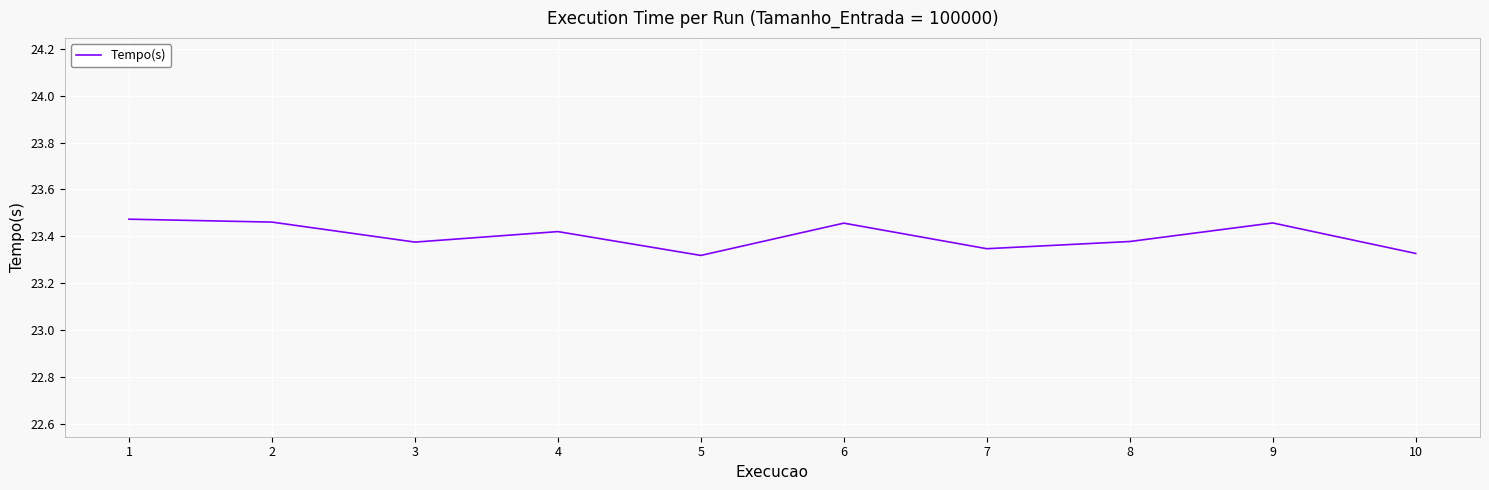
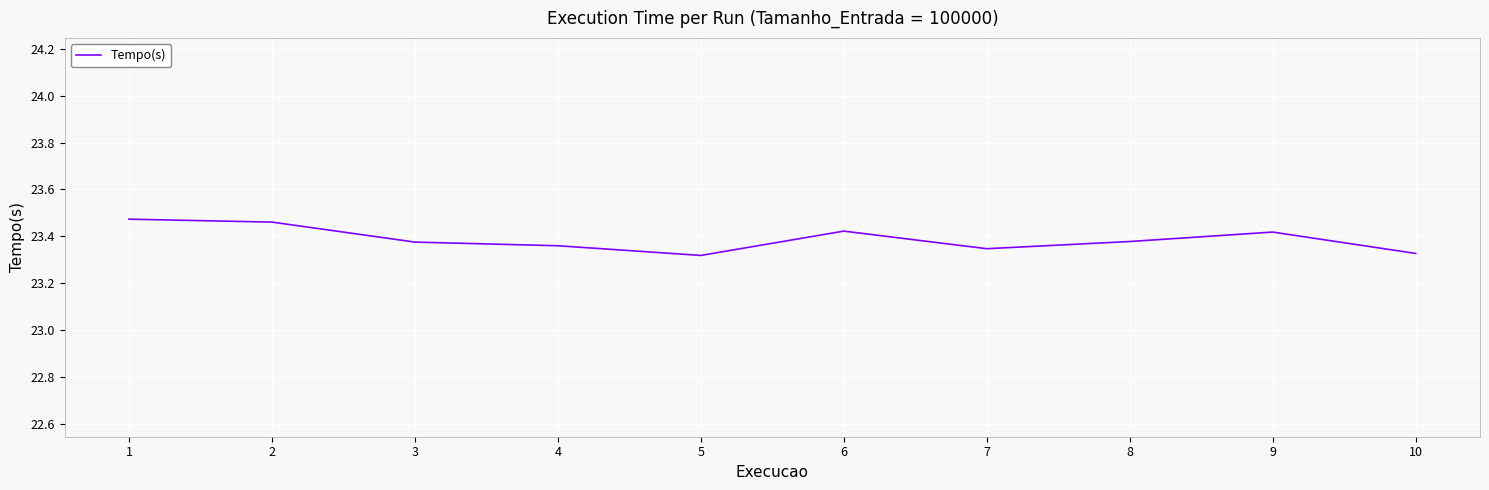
  {
    "1": 23.47,
    "2": 23.46,
    "3": 23.38,
-   "4": 23.42,
+   "4": 23.36,
    "5": 23.32,
-   "6": 23.46,
+   "6": 23.42,
    "7": 23.35,
    "8": 23.38,
-   "9": 23.46,
+   "9": 23.42,
    "10": 23.33
  }
